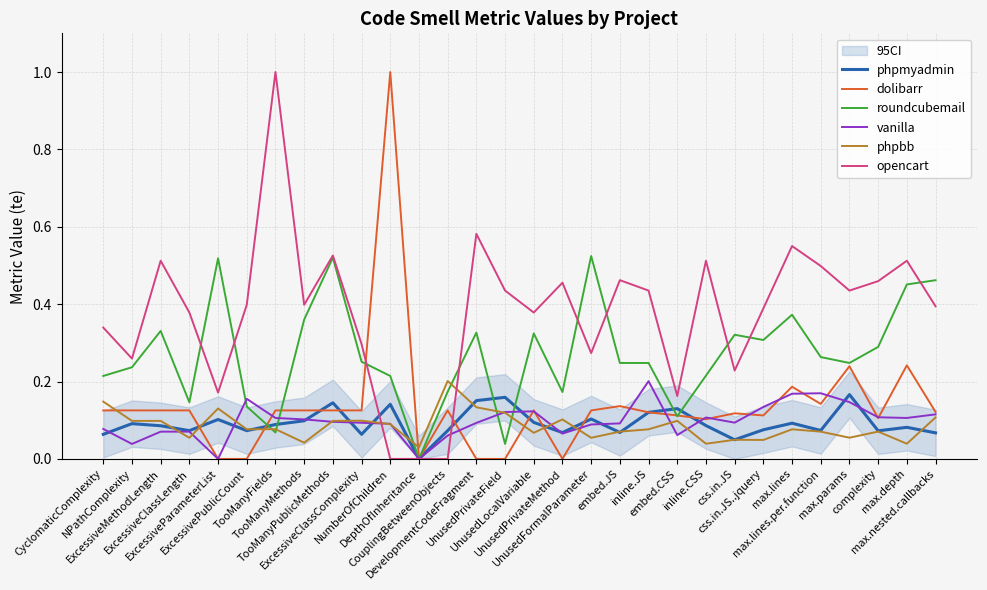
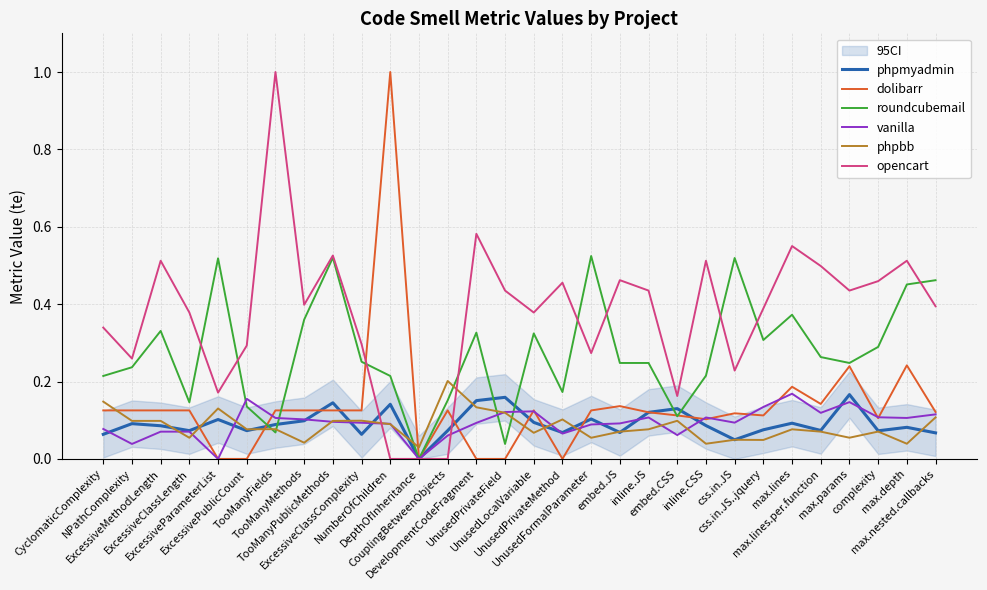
  {
    "roundcubemail": {
      "CyclomaticComplexity": 0.21,
      "NPathComplexity": 0.24,
      "ExcessiveMethodLength": 0.33,
      "ExcessiveClassLength": 0.15,
      "ExcessiveParameterList": 0.52,
      "TooManyFields": 0.07,
      "TooManyMethods": 0.36,
      "ExcessiveClassComplexity": 0.25,
      "NumberOfChildren": 0.21,
-     "CouplingBetweenObjects": 0.17,
+     "CouplingBetweenObjects": 0.15,
      "DevelopmentCodeFragment": 0.33,
      "UnusedPrivateField": 0.04,
      "UnusedLocalVariable": 0.32,
      "UnusedPrivateMethod": 0.17,
      "UnusedFormalParameter": 0.52,
      "embed.JS": 0.25,
      "inline.JS": 0.25,
      "inline.CSS": 0.22,
-     "css.in.JS": 0.32,
+     "css.in.JS": 0.52,
      "css.in.JS..jquery": 0.31,
      "max.lines": 0.37,
      "max.lines.per.function": 0.26,
      "max.params": 0.25,
      "complexity": 0.29,
      "max.depth": 0.45,
      "max.nested.callbacks": 0.46
    },
    "vanilla": {
      "CyclomaticComplexity": 0.08,
      "NPathComplexity": 0.04,
      "ExcessiveMethodLength": 0.07,
      "ExcessivePublicCount": 0.16,
      "TooManyFields": 0.11,
      "CouplingBetweenObjects": 0.06,
      "DevelopmentCodeFragment": 0.09,
      "UnusedFormalParameter": 0.09,
      "embed.JS": 0.09,
-     "inline.JS": 0.20,
+     "inline.JS": 0.11,
      "embed.CSS": 0.06,
      "css.in.JS": 0.09,
      "max.lines": 0.17,
-     "max.lines.per.function": 0.17,
+     "max.lines.per.function": 0.12,
      "max.params": 0.15,
      "max.depth": 0.11
    },
    "opencart": {
      "CyclomaticComplexity": 0.34,
      "NPathComplexity": 0.26,
      "ExcessiveMethodLength": 0.51,
      "ExcessiveClassLength": 0.38,
      "ExcessiveParameterList": 0.17,
-     "ExcessivePublicCount": 0.40,
+     "ExcessivePublicCount": 0.29,
      "TooManyFields": 1.00,
      "TooManyMethods": 0.40,
      "ExcessiveClassComplexity": 0.30,
      "NumberOfChildren": 0.00,
      "CouplingBetweenObjects": 0.00,
      "DevelopmentCodeFragment": 0.58,
      "UnusedPrivateField": 0.44,
      "UnusedLocalVariable": 0.38,
      "UnusedPrivateMethod": 0.46,
      "UnusedFormalParameter": 0.27,
      "embed.JS": 0.46,
      "inline.JS": 0.44,
      "embed.CSS": 0.16,
      "inline.CSS": 0.51,
      "css.in.JS": 0.23,
      "css.in.JS..jquery": 0.39,
      "max.lines": 0.55,
      "max.lines.per.function": 0.50,
      "max.params": 0.44,
      "complexity": 0.46,
      "max.depth": 0.51,
      "max.nested.callbacks": 0.39
    }
  }
